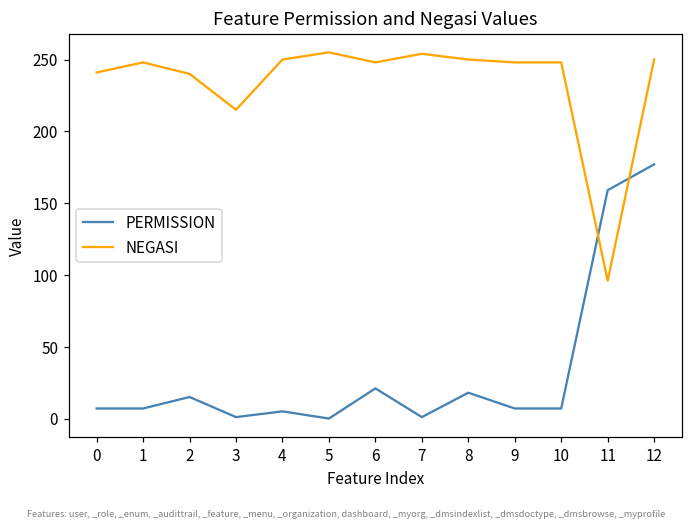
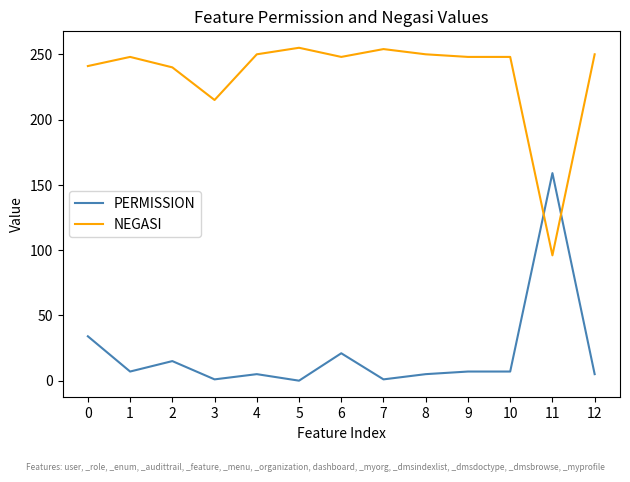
  {
    "PERMISSION": {
-     "0": 7,
+     "0": 34,
      "1": 7,
      "2": 15,
      "3": 1,
      "4": 5,
      "5": 0,
      "6": 21,
      "7": 1,
-     "8": 18,
+     "8": 5,
      "9": 7,
      "10": 7,
      "11": 159,
-     "12": 177
+     "12": 5
    },
    "NEGASI": {
      "0": 241,
      "1": 248,
      "2": 240,
      "3": 215,
      "4": 250,
      "5": 255,
      "6": 248,
      "7": 254,
      "8": 250,
      "9": 248,
      "10": 248,
      "11": 96,
      "12": 250
    }
  }
